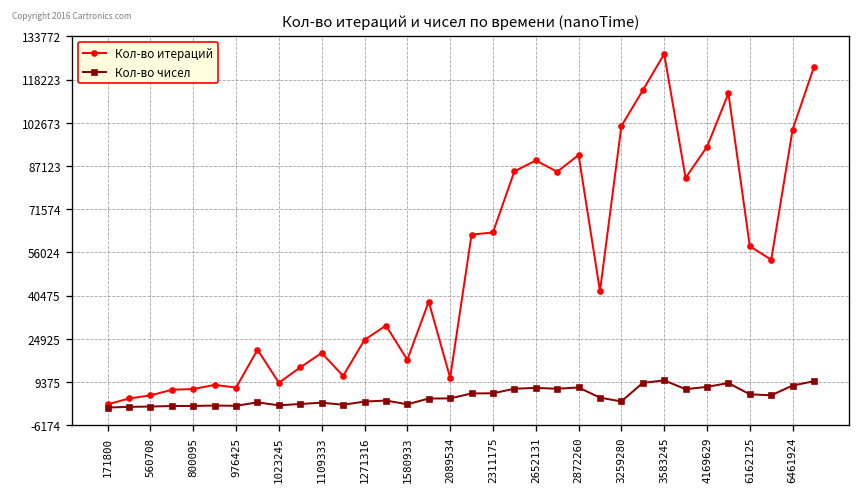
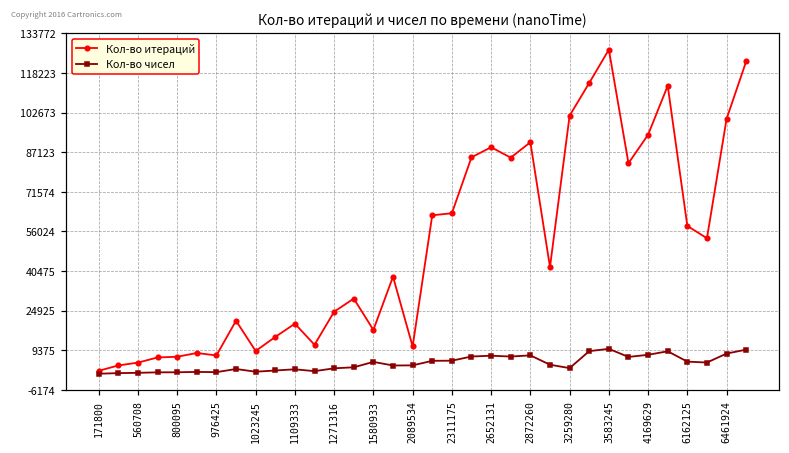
  {
    "Кол-во итераций": {
      "171800": 1000,
      "560708": 5000,
      "800095": 7000,
      "976425": 7000,
      "1023245": 9000,
      "1109333": 20000,
      "1271316": 25000,
      "1580933": 17000,
      "2089534": 11000,
      "2311175": 63000,
      "2652131": 89000,
      "2872260": 91000,
      "3259280": 101000,
      "3583245": 127000,
      "4169629": 94000,
      "6162125": 58000,
      "6461924": 100000
    },
    "Кол-во чисел": {
      "171800": 0,
      "560708": 1000,
      "800095": 1000,
      "976425": 1000,
      "1023245": 1000,
      "1109333": 2000,
      "1271316": 2000,
-     "1580933": 1000,
+     "1580933": 5000,
      "2089534": 3000,
      "2311175": 5000,
      "2652131": 7000,
      "2872260": 7000,
      "3259280": 2000,
      "3583245": 10000,
      "4169629": 8000,
      "6162125": 5000,
      "6461924": 8000
    }
  }
